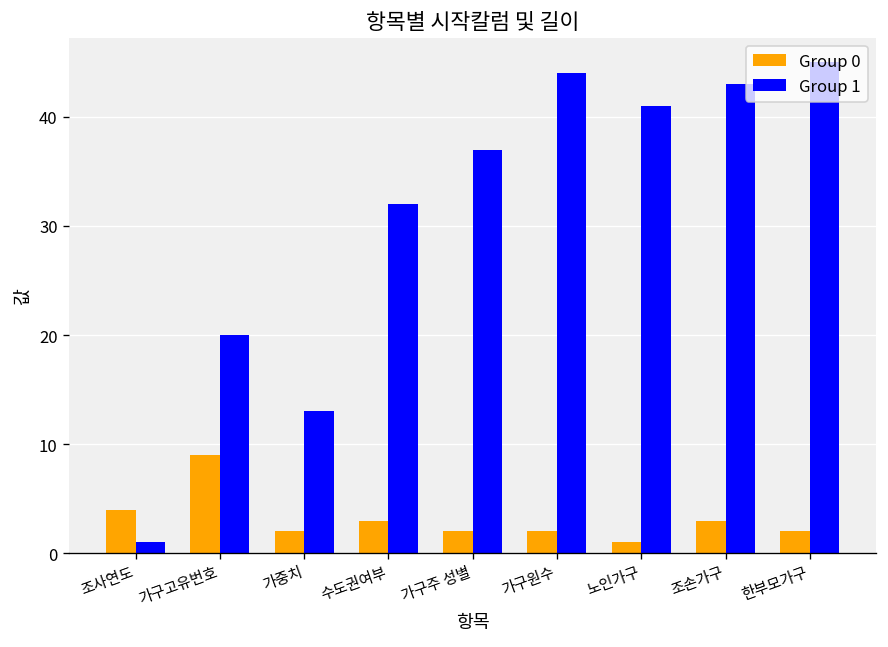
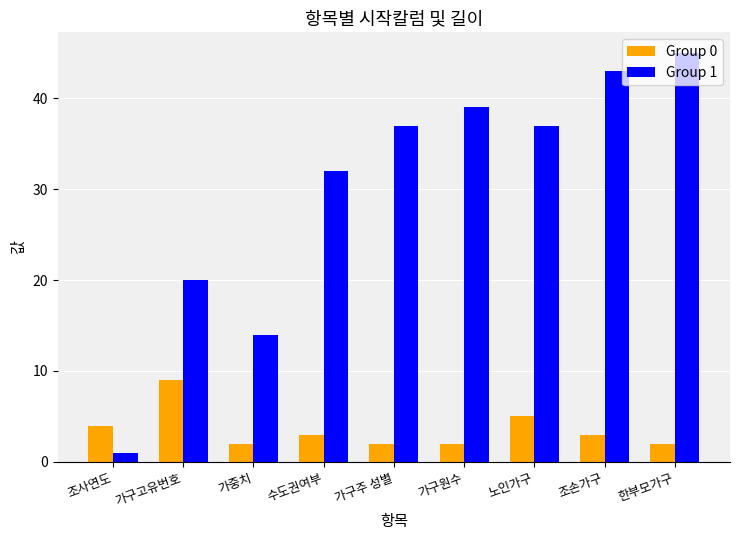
  {
    "Group 0": {
      "조사연도": 4,
      "가구고유번호": 9,
      "가중치": 2,
      "수도권여부": 3,
      "가구주 성별": 2,
      "가구원수": 2,
-     "노인가구": 1,
+     "노인가구": 5,
      "조손가구": 3,
      "한부모가구": 2
    },
    "Group 1": {
      "조사연도": 1,
      "가구고유번호": 20,
-     "가중치": 13,
+     "가중치": 14,
      "수도권여부": 32,
      "가구주 성별": 37,
-     "가구원수": 44,
-     "노인가구": 41,
+     "가구원수": 39,
+     "노인가구": 37,
      "조손가구": 43
    }
  }
